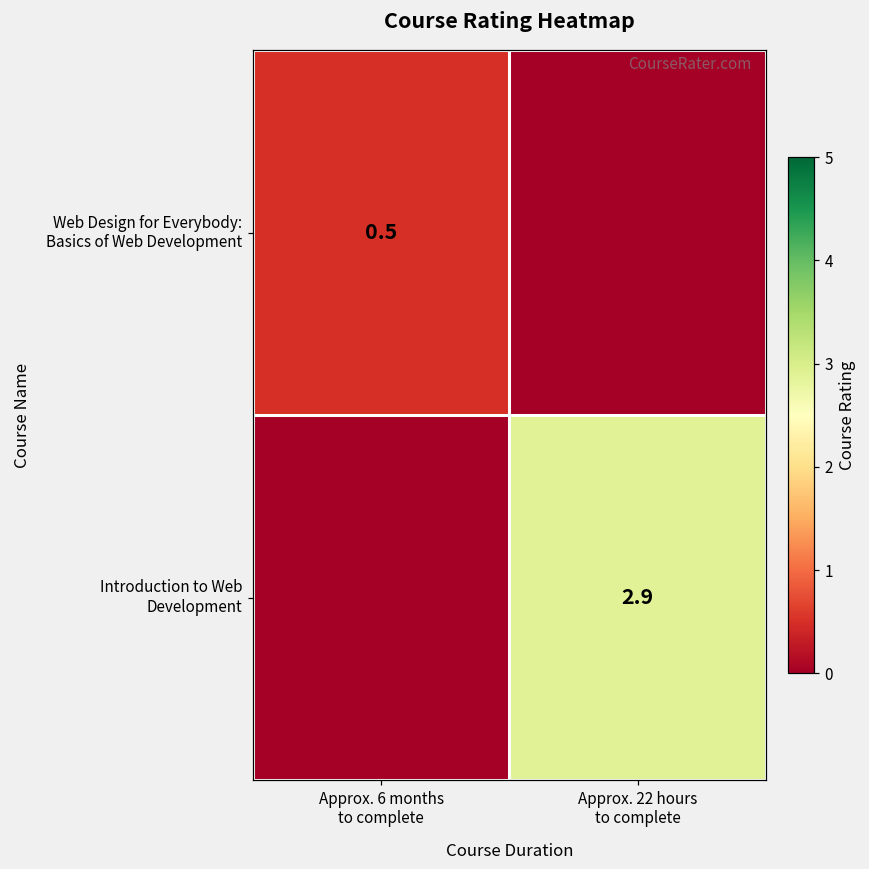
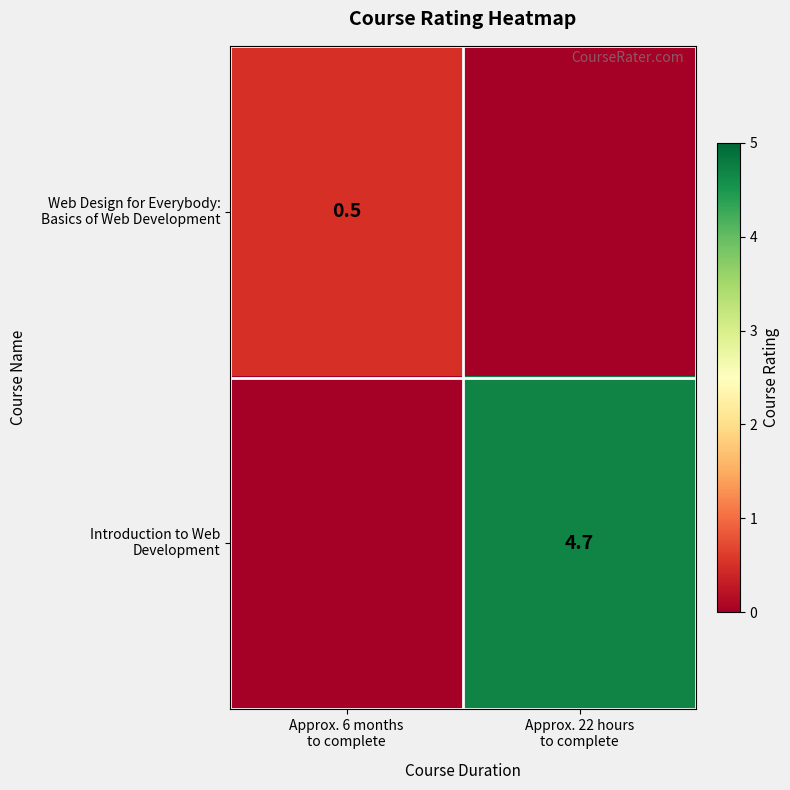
  {
    "Web Design for Everybody: Basics of Web Development": {
      "Approx. 6 months to complete": 0.5
    },
    "Introduction to Web Development": {
-     "Approx. 22 hours to complete": 2.9
+     "Approx. 22 hours to complete": 4.7
    }
  }
